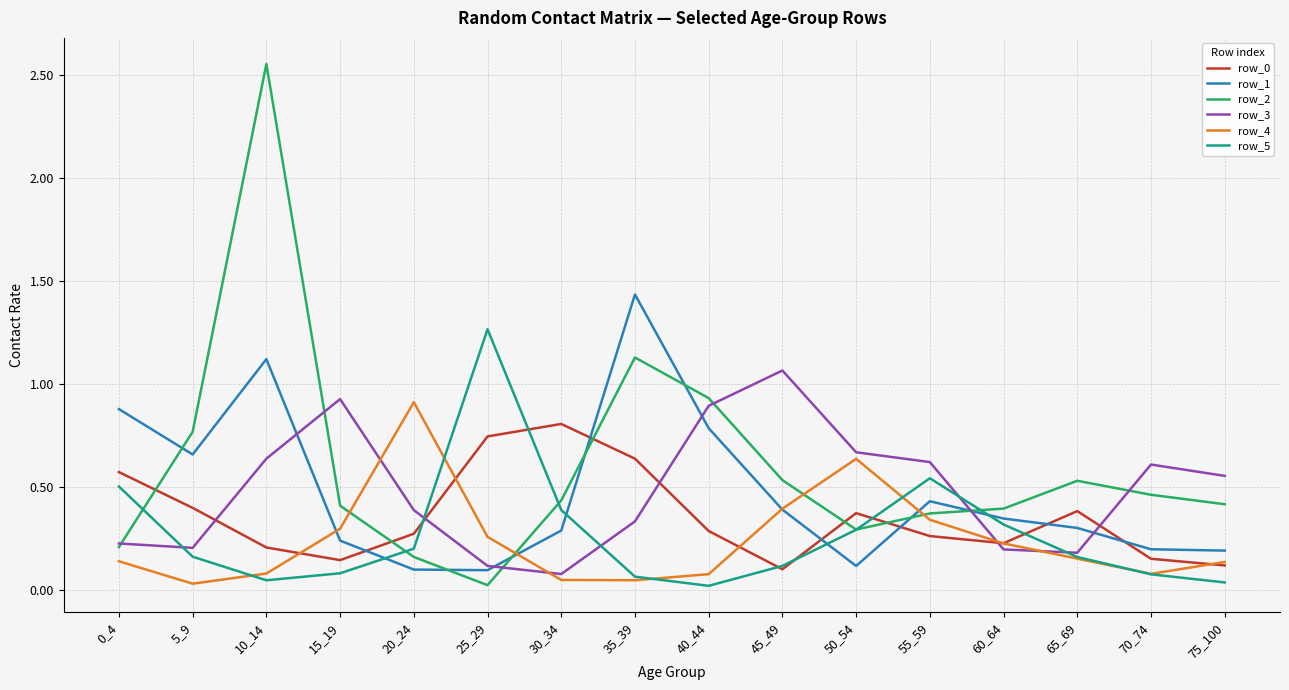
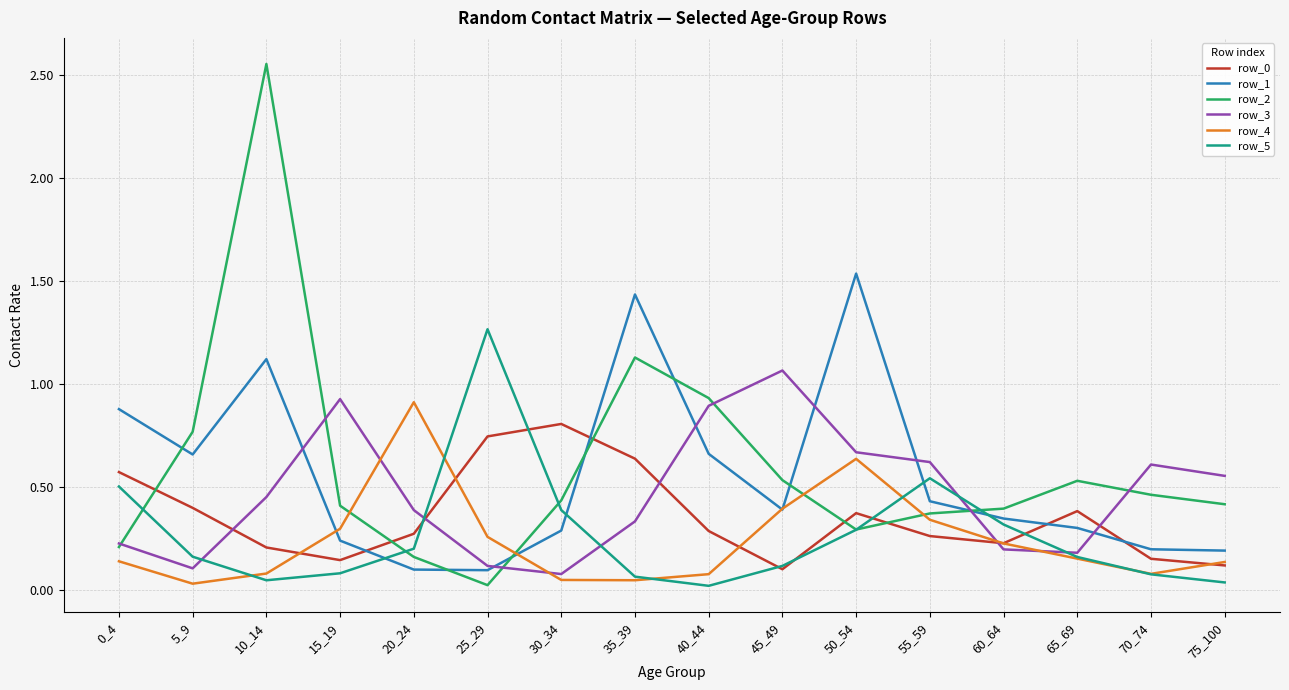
  {
    "row_0": {
      "0_4": 0.57,
      "5_9": 0.40,
      "10_14": 0.21,
      "15_19": 0.14,
      "20_24": 0.27,
      "25_29": 0.75,
      "30_34": 0.81,
      "35_39": 0.64,
      "40_44": 0.29,
      "45_49": 0.10,
      "50_54": 0.37,
      "55_59": 0.26,
      "65_69": 0.38,
      "70_74": 0.15,
      "75_100": 0.12
    },
    "row_1": {
      "0_4": 0.88,
      "5_9": 0.66,
      "10_14": 1.12,
      "15_19": 0.24,
      "20_24": 0.10,
      "25_29": 0.09,
      "30_34": 0.29,
      "35_39": 1.44,
-     "40_44": 0.78,
-     "50_54": 0.12,
+     "40_44": 0.66,
+     "50_54": 1.54,
      "55_59": 0.43,
      "60_64": 0.35,
      "65_69": 0.30,
      "70_74": 0.20,
      "75_100": 0.19
    },
    "row_3": {
      "0_4": 0.22,
-     "5_9": 0.20,
-     "10_14": 0.64,
+     "5_9": 0.10,
+     "10_14": 0.45,
      "15_19": 0.93,
      "20_24": 0.39,
      "25_29": 0.12,
      "30_34": 0.08,
      "35_39": 0.33,
      "40_44": 0.89,
      "45_49": 1.07,
      "50_54": 0.67,
      "55_59": 0.62,
      "60_64": 0.20,
      "65_69": 0.18,
      "70_74": 0.61,
      "75_100": 0.55
    },
    "row_4": {
      "0_4": 0.14,
      "5_9": 0.03,
      "10_14": 0.08,
      "15_19": 0.30,
      "20_24": 0.91,
      "25_29": 0.26,
      "30_34": 0.05,
      "35_39": 0.05,
      "40_44": 0.08,
      "50_54": 0.64,
      "55_59": 0.34,
      "75_100": 0.13
    }
  }
